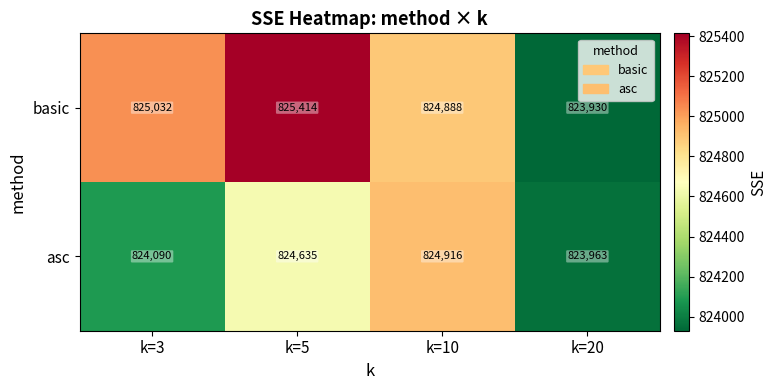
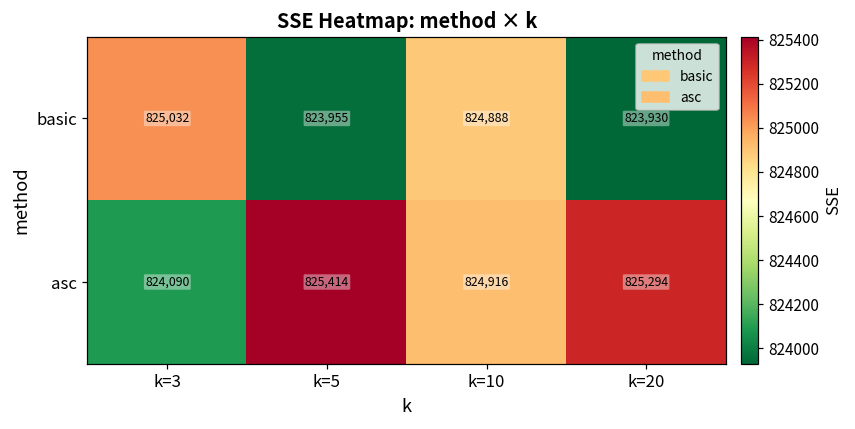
  {
    "basic": {
-     "k=5": "825,414"
+     "k=5": "823,955"
    },
    "asc": {
-     "k=5": "824,635",
-     "k=20": "823,963"
+     "k=5": "825,414",
+     "k=20": "825,294"
    }
  }
